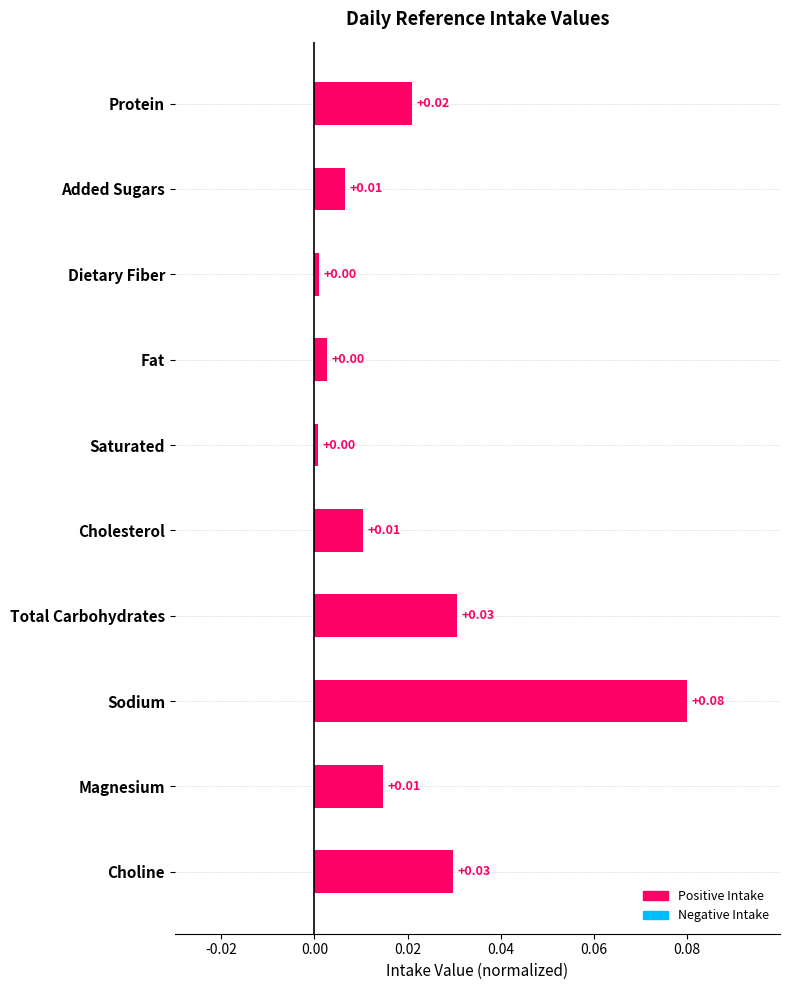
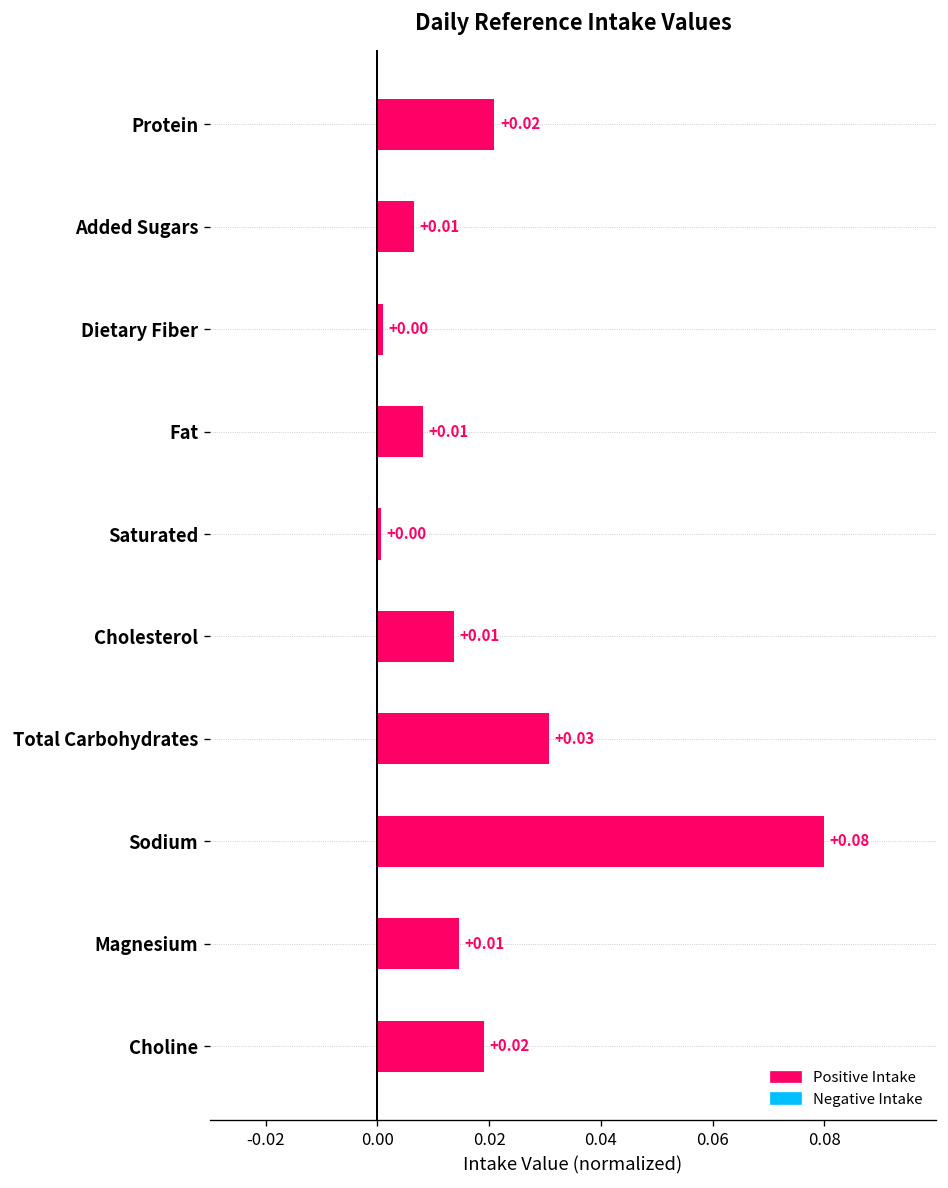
  {
    "Protein": "+0.02",
    "Added Sugars": "+0.01",
    "Dietary Fiber": "+0.00",
-   "Fat": "+0.00",
+   "Fat": "+0.01",
    "Saturated": "+0.00",
-   "Cholesterol": "0.010",
+   "Cholesterol": "0.014",
    "Total Carbohydrates": "+0.03",
    "Sodium": "+0.08",
    "Magnesium": "+0.01",
-   "Choline": "+0.03"
+   "Choline": "+0.02"
  }
